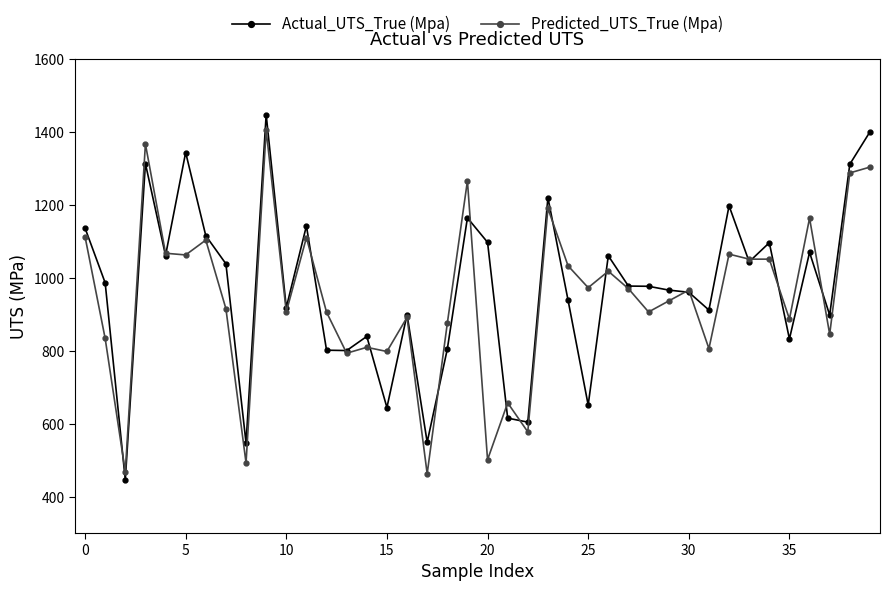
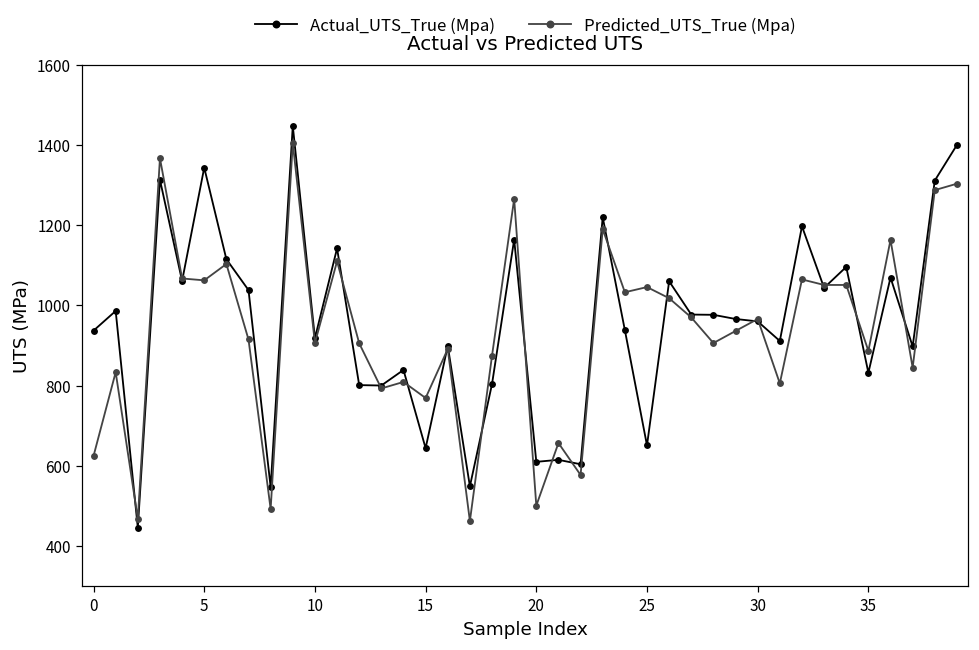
  {
    "Actual_UTS_True (Mpa)": {
-     "0": 1140,
+     "0": 940,
      "5": 1340,
      "10": 920,
      "15": 640,
-     "20": 1100,
+     "20": 610,
      "25": 650,
      "35": 830
    },
    "Predicted_UTS_True (Mpa)": {
-     "0": 1110,
+     "0": 620,
      "5": 1060,
      "10": 910,
-     "15": 800,
+     "15": 770,
      "20": 500,
-     "25": 970,
+     "25": 1050,
      "35": 890
    }
  }
